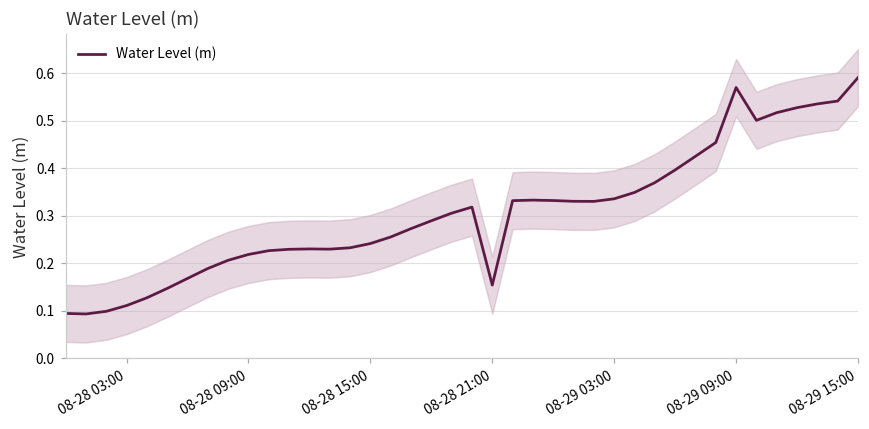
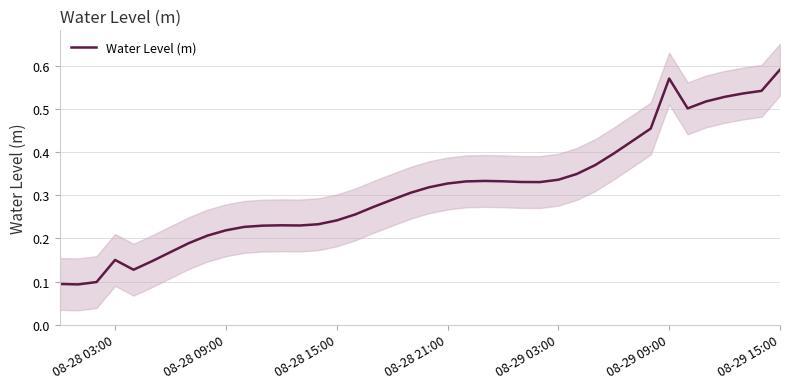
  {
    "Water Level (m)": {
-     "08-28 03:00": 0.11,
+     "08-28 03:00": 0.15,
      "08-28 09:00": 0.22,
      "08-28 15:00": 0.24,
-     "08-28 21:00": 0.15,
+     "08-28 21:00": 0.33,
      "08-29 03:00": 0.34,
      "08-29 09:00": 0.57,
      "08-29 15:00": 0.59
    }
  }
